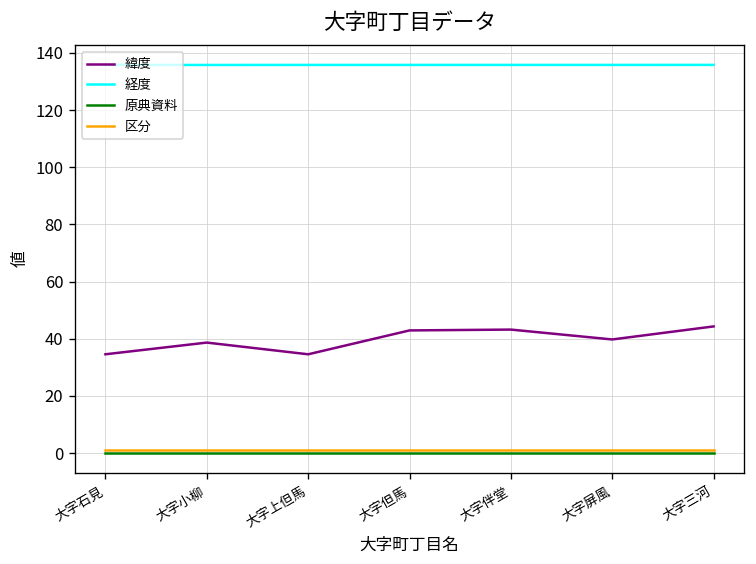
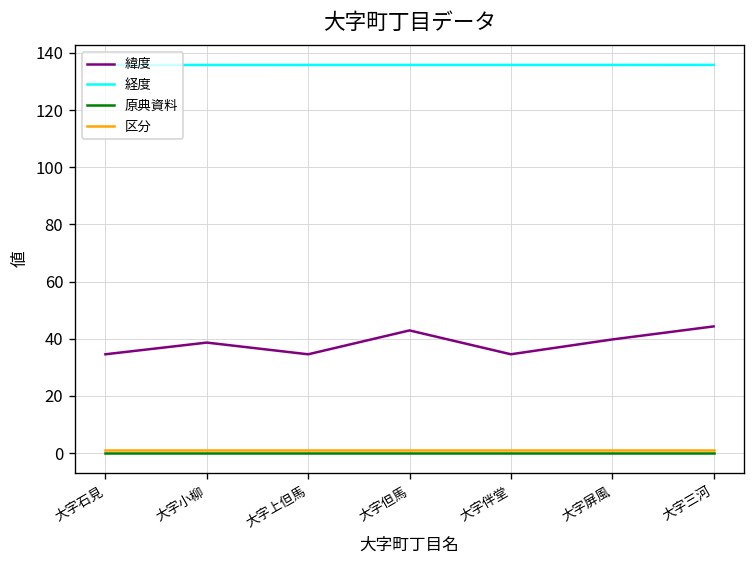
  {
    "緯度": {
      "大字石見": 35,
      "大字小柳": 39,
      "大字上但馬": 35,
      "大字但馬": 43,
-     "大字伴堂": 43,
+     "大字伴堂": 35,
      "大字屏風": 40,
      "大字三河": 44
    },
    "経度": {
      "大字小柳": 136,
      "大字上但馬": 136,
      "大字但馬": 136,
      "大字伴堂": 136,
      "大字屏風": 136,
      "大字三河": 136
    }
  }
